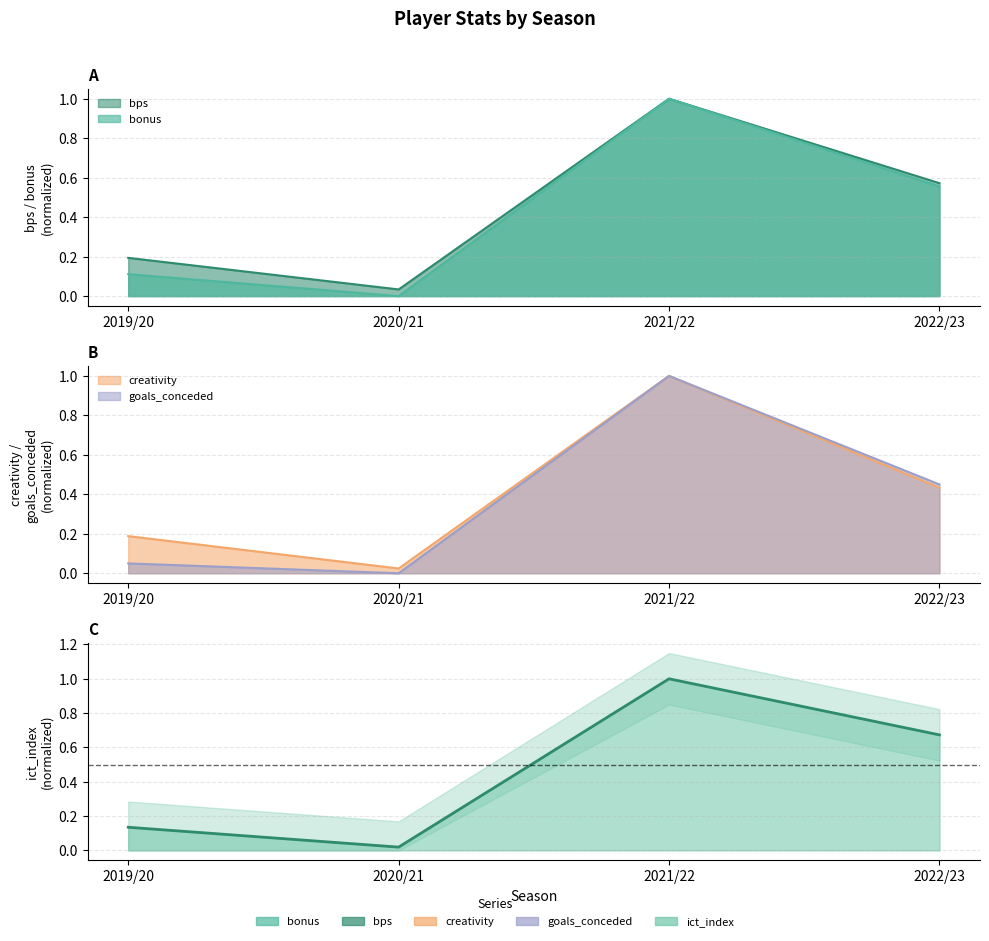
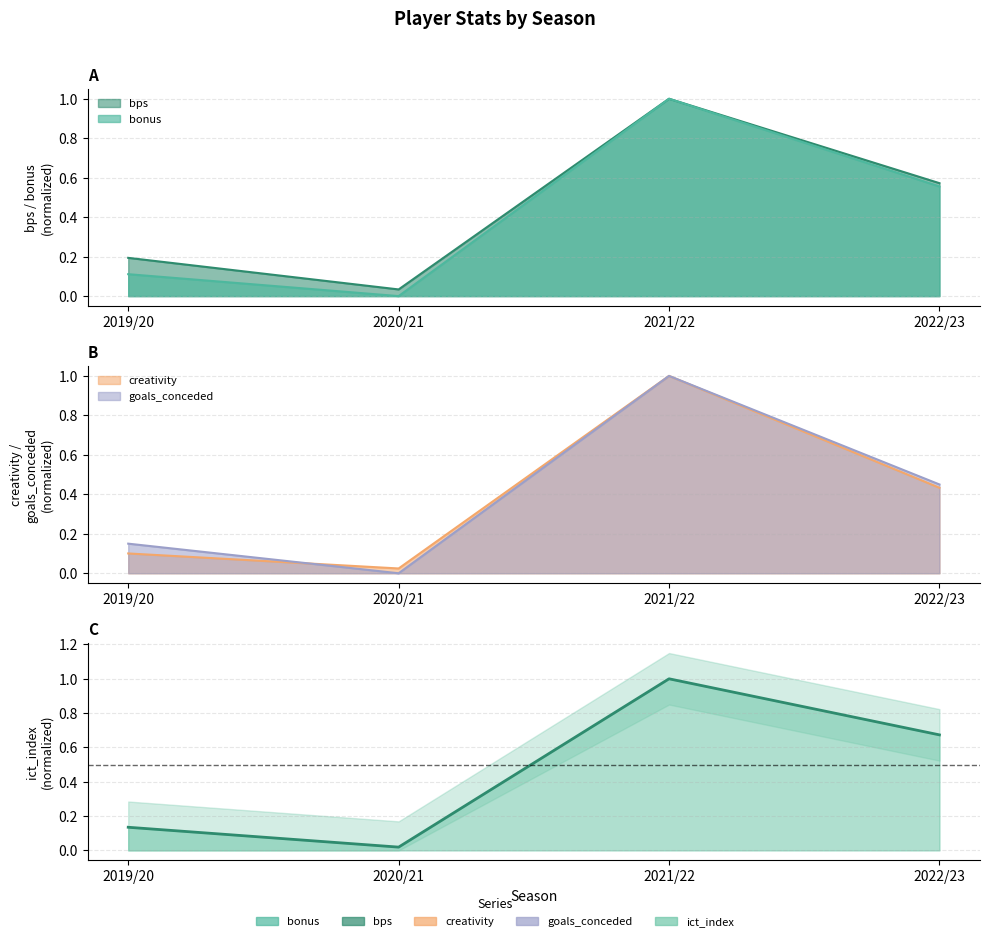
  {
    "B": {
      "creativity": {
-       "2019/20": 0.19,
+       "2019/20": 0.10,
        "2020/21": 0.02,
        "2022/23": 0.43
      },
      "goals_conceded": {
-       "2019/20": 0.05,
+       "2019/20": 0.15,
        "2020/21": 0.00,
        "2022/23": 0.45
      }
    }
  }
